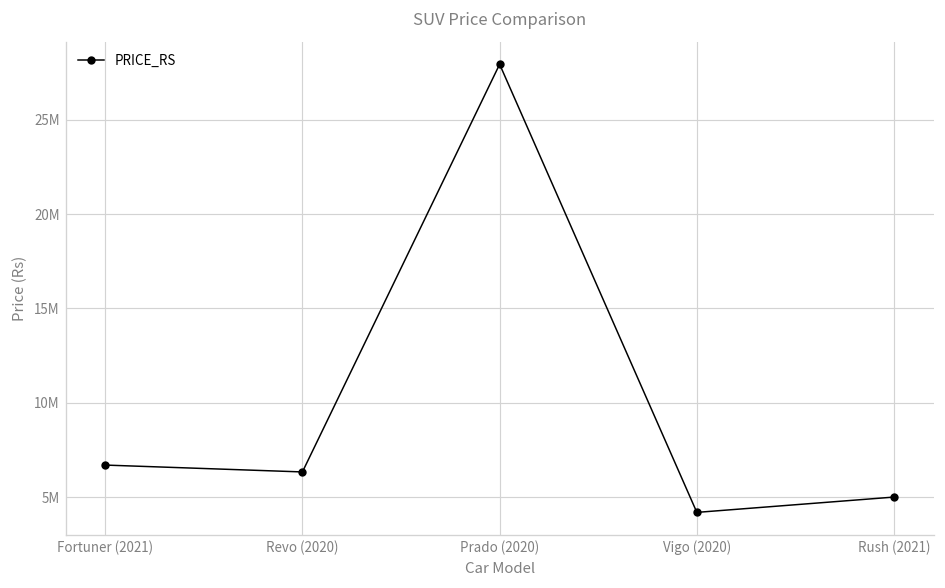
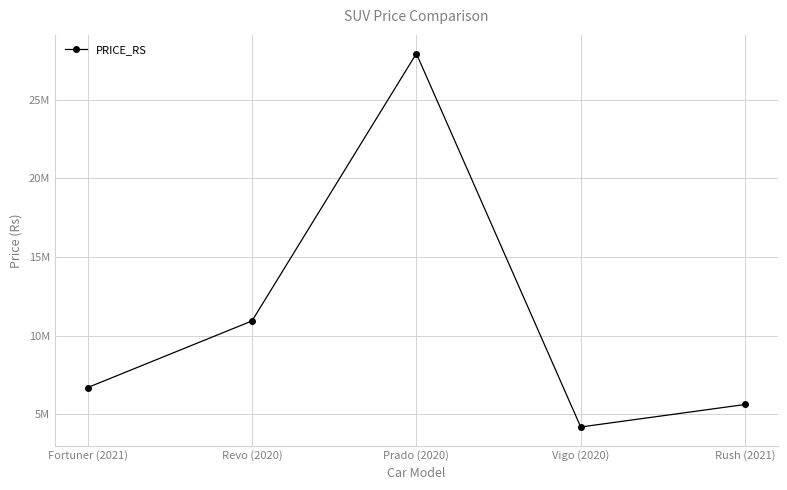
  {
    "Fortuner (2021)": 6700000,
-   "Revo (2020)": 6300000,
+   "Revo (2020)": 10900000,
    "Prado (2020)": 27900000,
    "Vigo (2020)": 4200000,
-   "Rush (2021)": 5000000
+   "Rush (2021)": 5600000
  }
